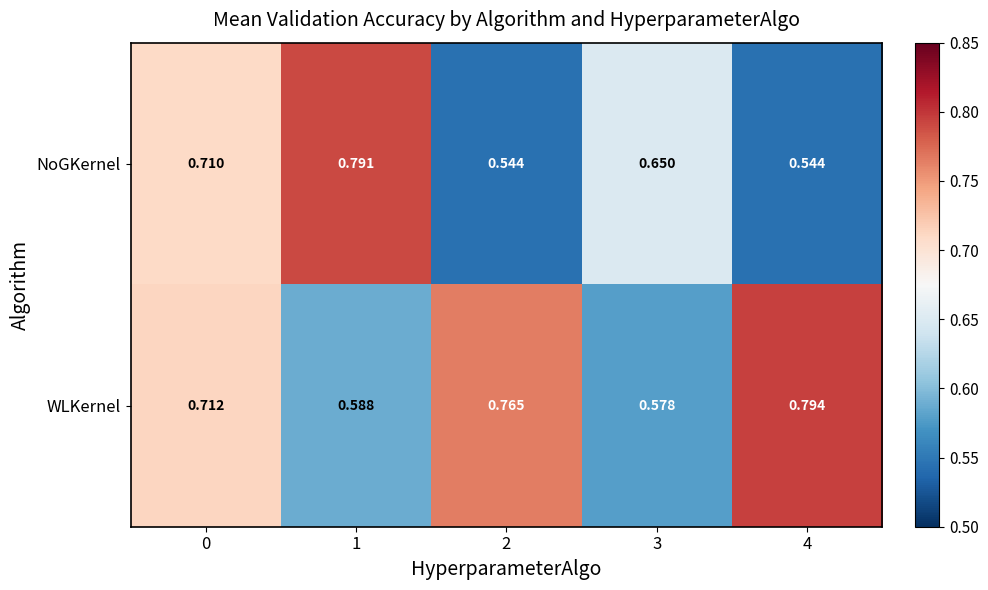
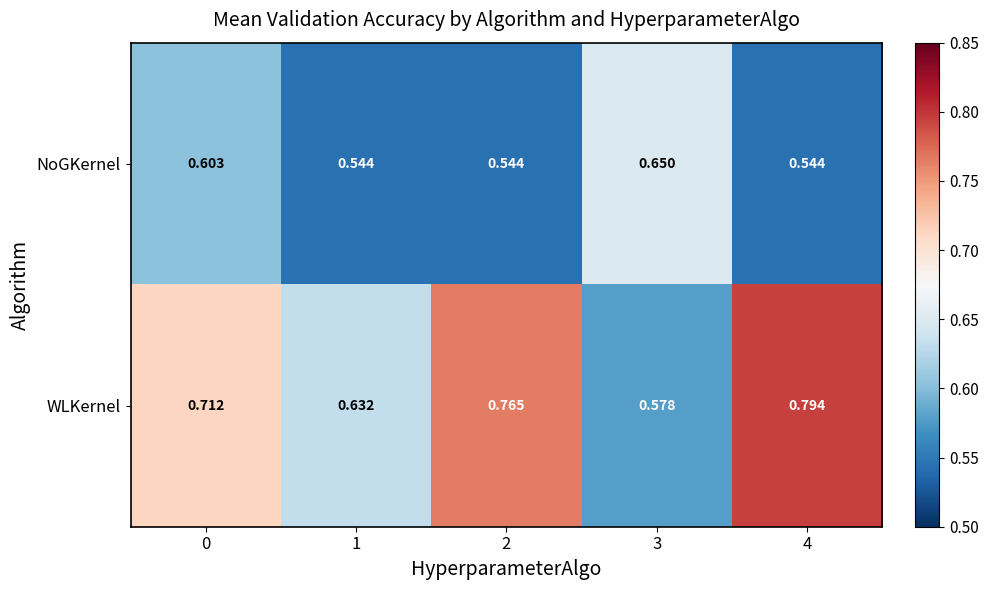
  {
    "NoGKernel": {
-     "0": 0.710,
-     "1": 0.791,
+     "0": 0.603,
+     "1": 0.544,
      "2": 0.544,
      "3": 0.650,
      "4": 0.544
    },
    "WLKernel": {
      "0": 0.712,
-     "1": 0.588,
+     "1": 0.632,
      "2": 0.765,
      "3": 0.578,
      "4": 0.794
    }
  }
